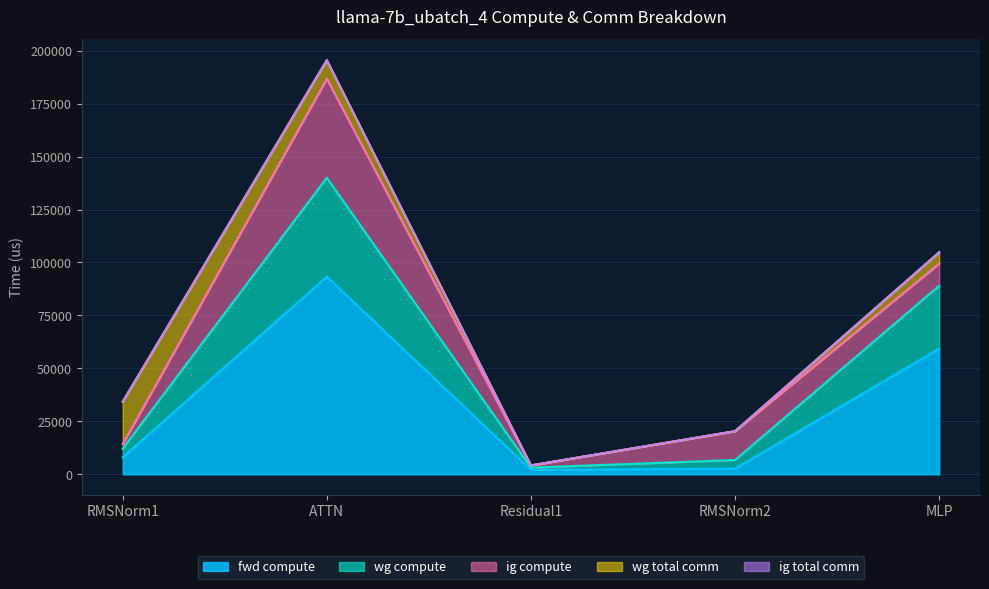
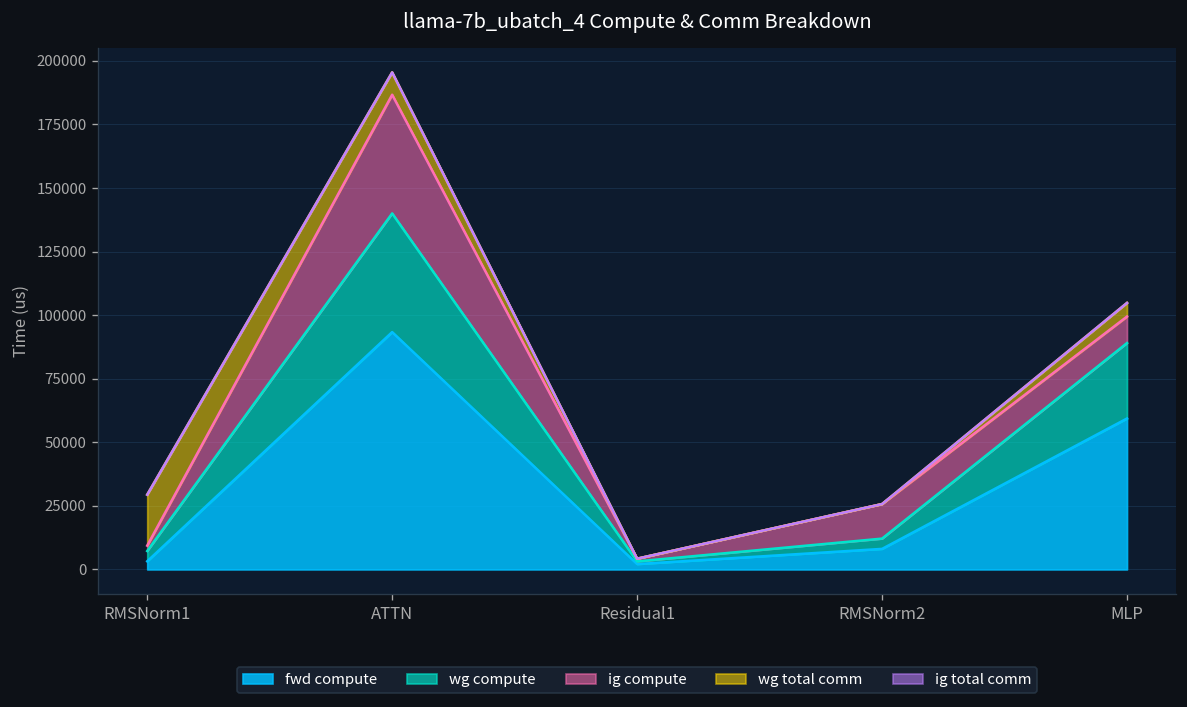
  {
    "fwd compute": {
-     "RMSNorm1": 8000,
+     "RMSNorm1": 3000,
      "ATTN": 93000,
-     "RMSNorm2": 3000,
+     "RMSNorm2": 8000,
      "MLP": 59000
    },
    "wg compute": {
      "RMSNorm1": 4000,
      "ATTN": 47000,
      "RMSNorm2": 4000,
      "MLP": 30000
    },
    "ig compute": {
      "RMSNorm1": 2000,
      "ATTN": 47000,
      "MLP": 10000
    }
  }
